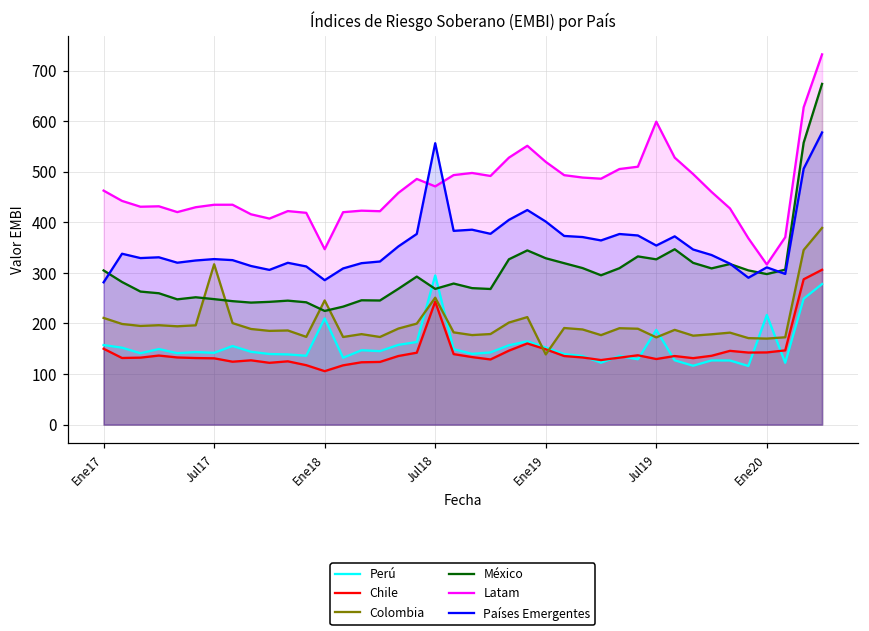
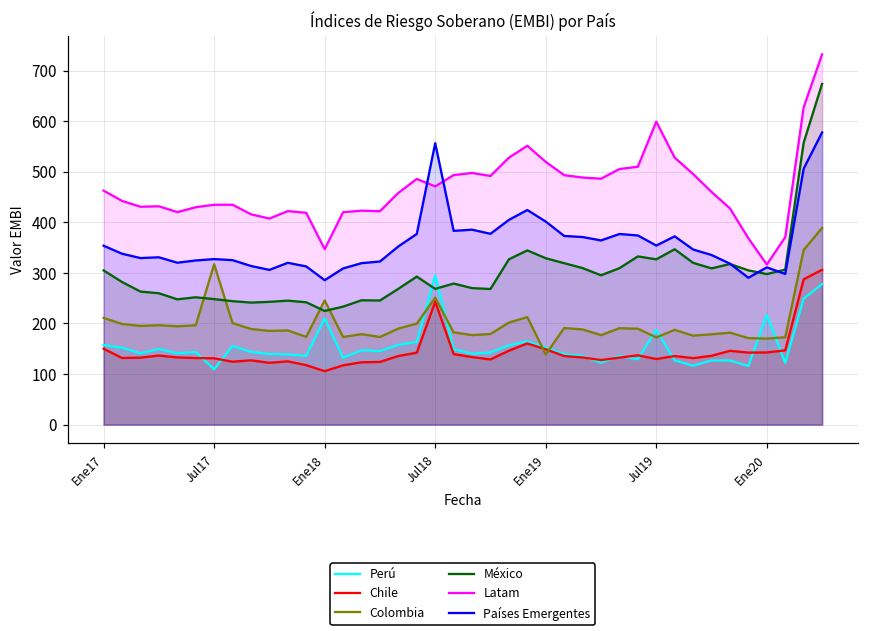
  {
    "Perú": {
      "Ene17": 160,
-     "Jul17": 140,
+     "Jul17": 110,
      "Ene18": 210,
      "Jul18": 290,
      "Jul19": 190,
      "Ene20": 220
    },
    "Chile": {
      "Ene17": 150,
      "Jul17": 130,
      "Ene18": 110,
      "Jul18": 240,
      "Jul19": 130,
      "Ene20": 140
    },
    "Colombia": {
      "Ene17": 210,
      "Jul17": 320,
      "Ene18": 250,
      "Jul18": 250,
      "Ene19": 140,
      "Jul19": 170,
      "Ene20": 170
    },
    "México": {
      "Ene17": 300,
      "Jul17": 250,
      "Ene18": 220,
      "Jul18": 270,
      "Ene19": 330,
      "Jul19": 330,
      "Ene20": 300
    },
    "Latam": {
      "Ene17": 460,
      "Jul17": 430,
      "Ene18": 350,
      "Jul18": 470,
      "Ene19": 520,
      "Jul19": 600,
      "Ene20": 320
    },
    "Países Emergentes": {
-     "Ene17": 280,
+     "Ene17": 350,
      "Jul17": 330,
      "Ene18": 290,
      "Jul18": 560,
      "Ene19": 400,
      "Jul19": 350,
      "Ene20": 310
    }
  }
